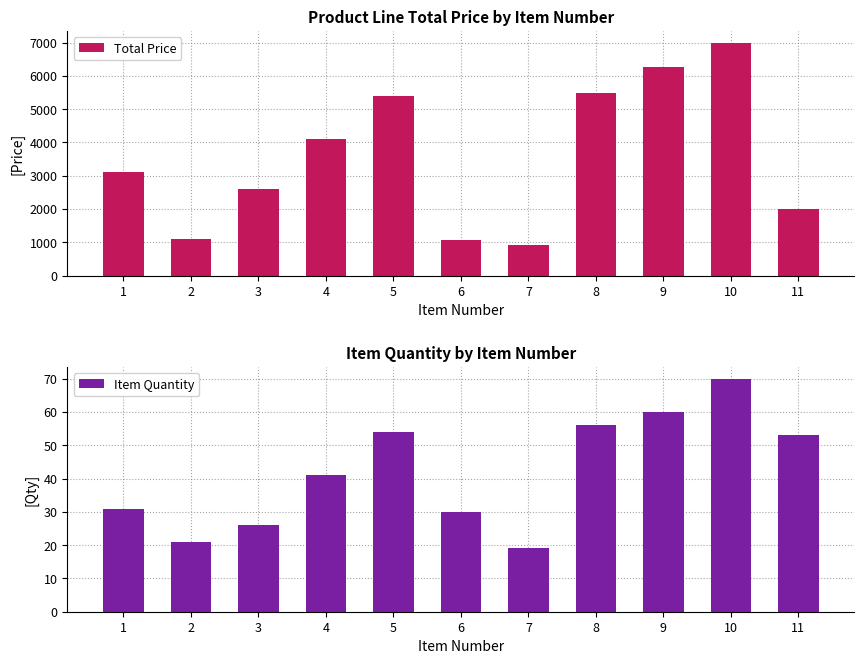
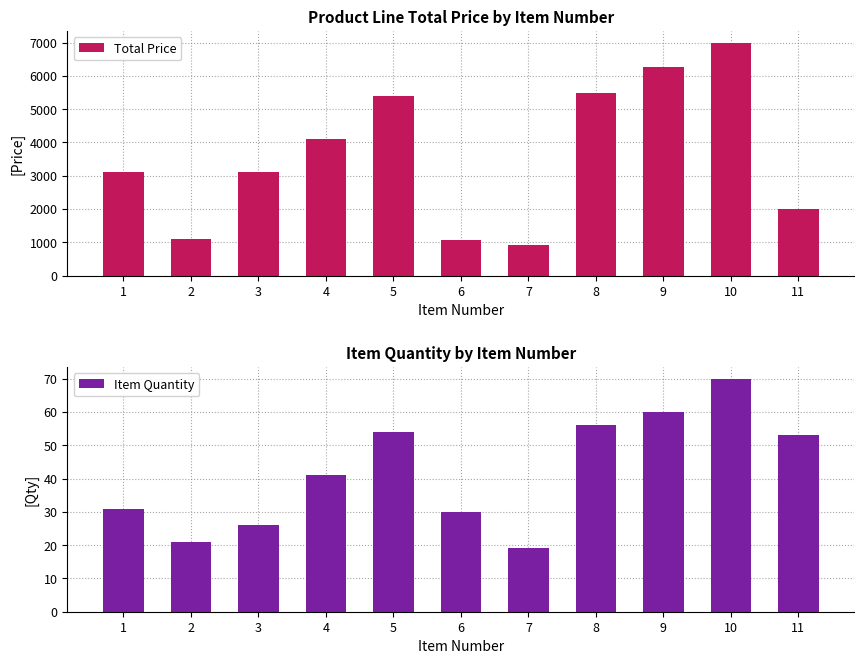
  {
    "Product Line Total Price by Item Number": {
      "1": 3100,
      "2": 1100,
-     "3": 2600,
+     "3": 3100,
      "4": 4100,
      "5": 5400,
      "6": 1100,
      "7": 900,
      "8": 5500,
      "9": 6300,
      "10": 7000,
      "11": 2000
    },
    "Item Quantity by Item Number": {
      "1": 31,
      "2": 21,
      "3": 26,
      "4": 41,
      "5": 54,
      "6": 30,
      "7": 19,
      "8": 56,
      "9": 60,
      "10": 70,
      "11": 53
    }
  }
